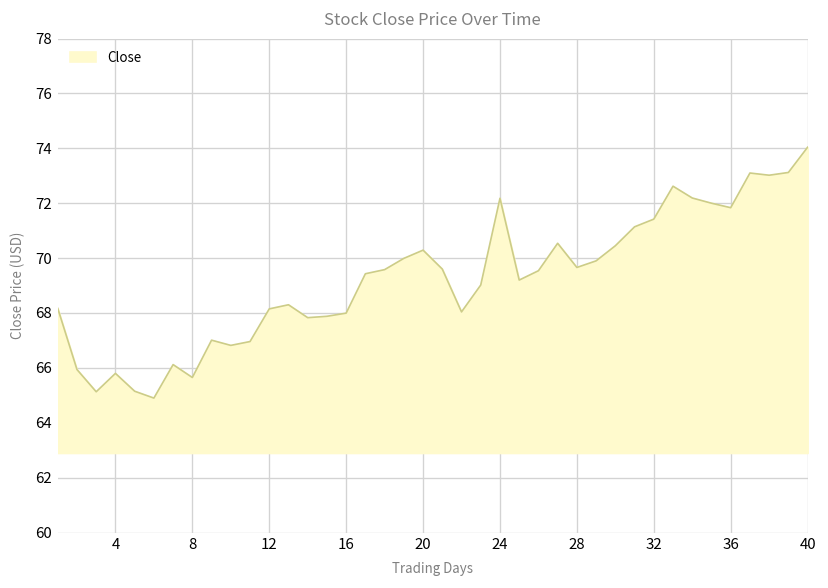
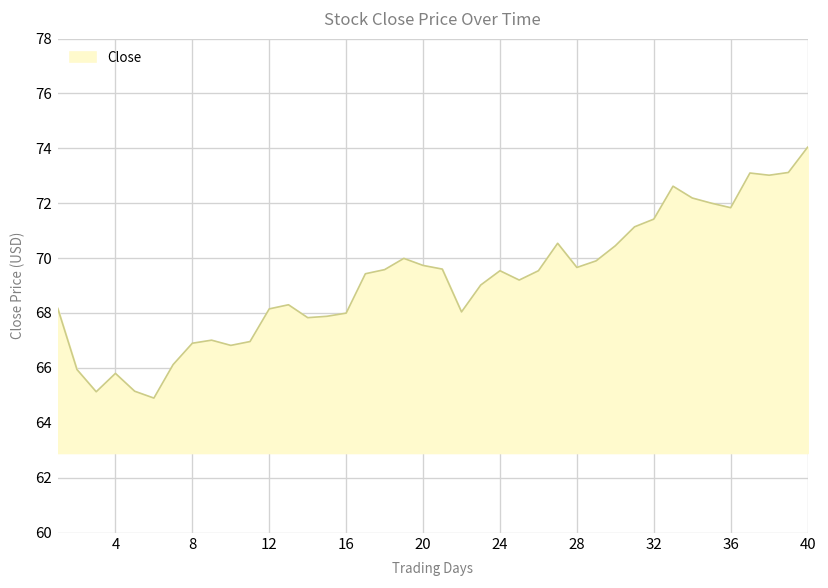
  {
    "4": 65.8,
-   "8": 65.7,
+   "8": 66.9,
    "12": 68.2,
    "16": 68.0,
-   "20": 70.3,
-   "24": 72.2,
+   "20": 69.7,
+   "24": 69.5,
    "28": 69.7,
    "32": 71.4,
    "36": 71.8,
    "40": 74.0
  }
